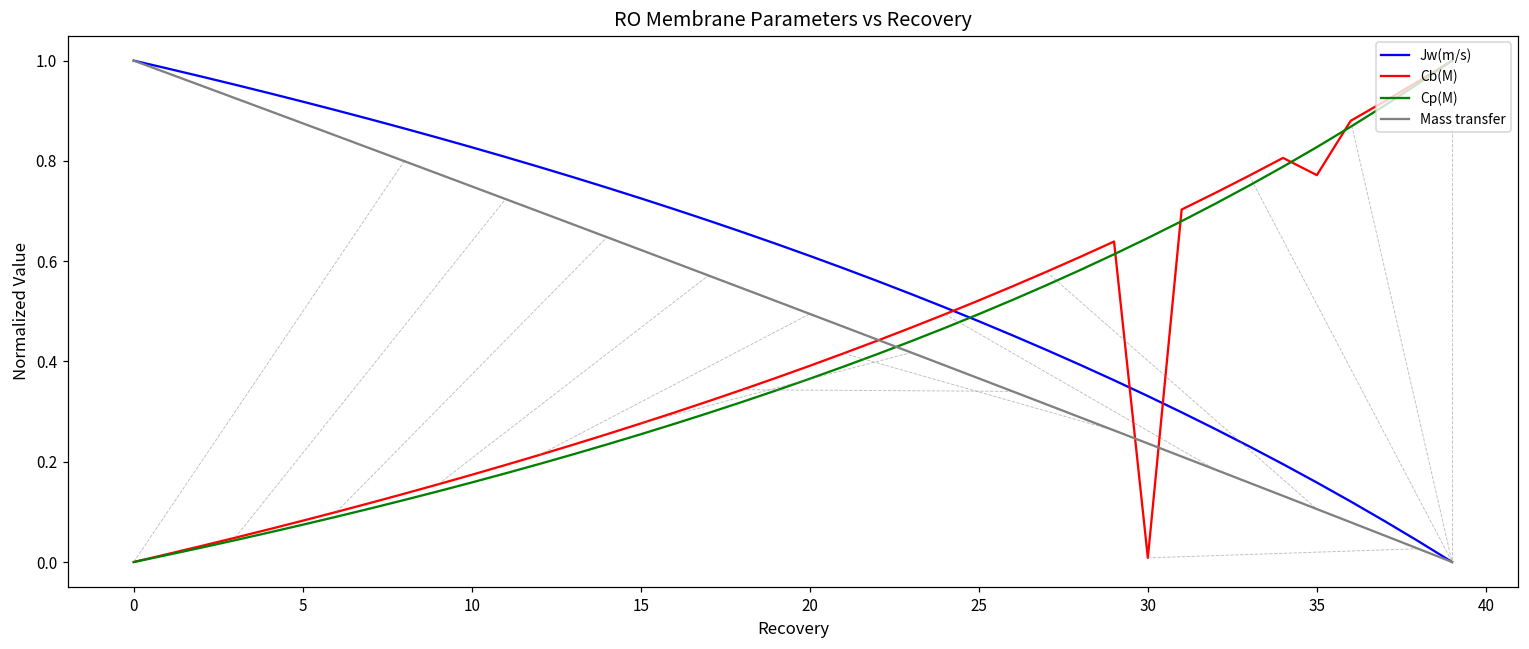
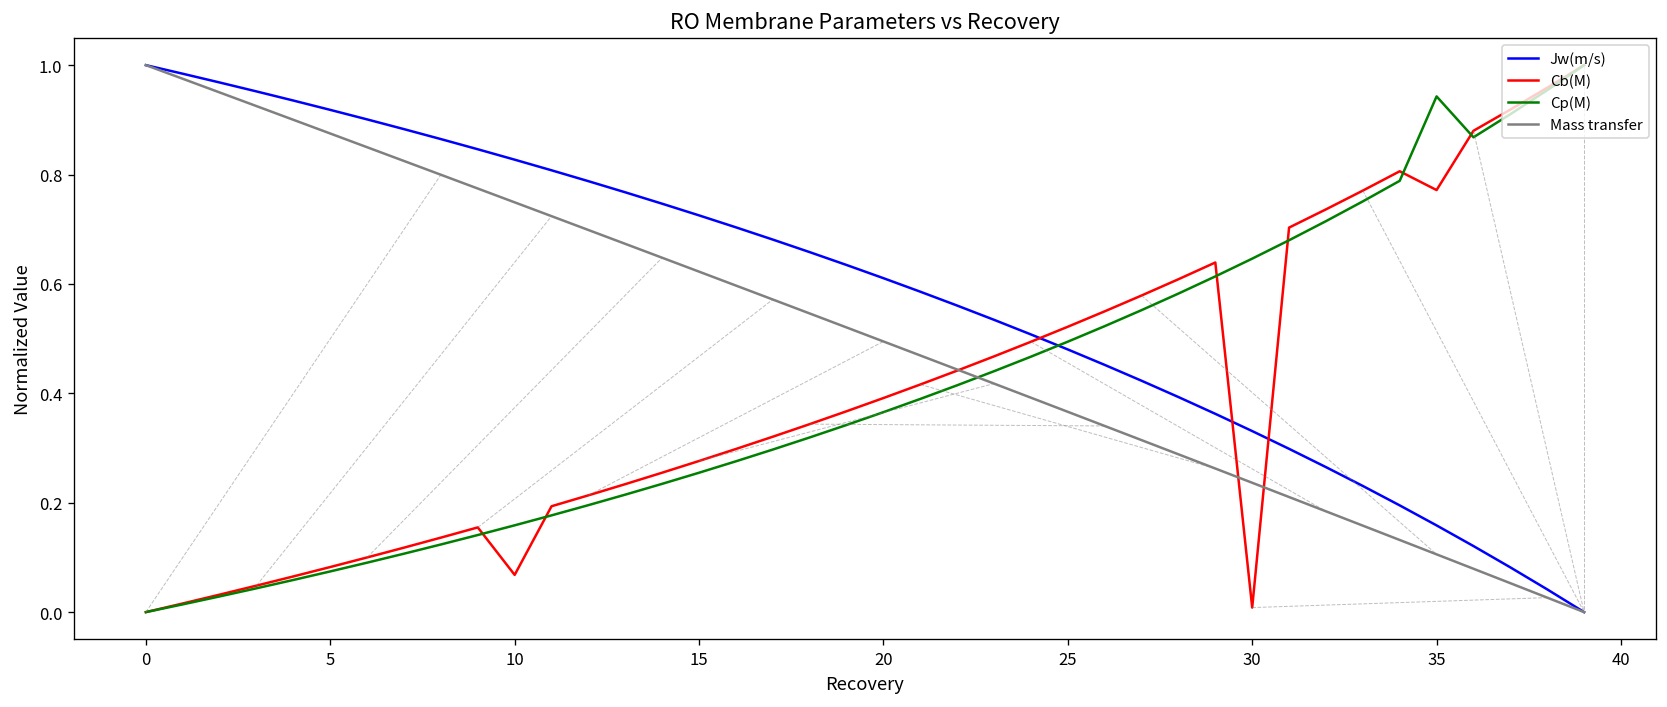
  {
    "Jw(m/s)": {
      "5": 0.92,
      "10": 0.83,
      "15": 0.73,
      "20": 0.61,
      "25": 0.48,
      "30": 0.33,
      "35": 0.16
    },
    "Cb(M)": {
      "5": 0.08,
-     "10": 0.17,
+     "10": 0.07,
      "20": 0.39,
      "25": 0.52,
      "35": 0.77
    },
    "Cp(M)": {
      "5": 0.07,
      "10": 0.16,
      "15": 0.25,
      "20": 0.37,
      "25": 0.49,
      "30": 0.65,
-     "35": 0.83
+     "35": 0.94
    }
  }
